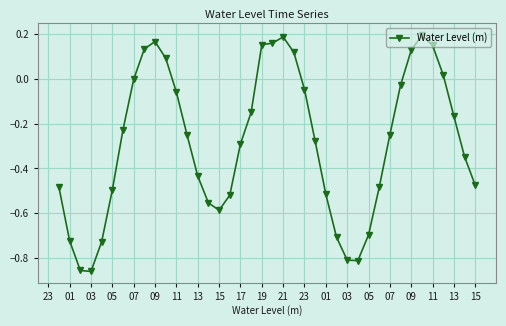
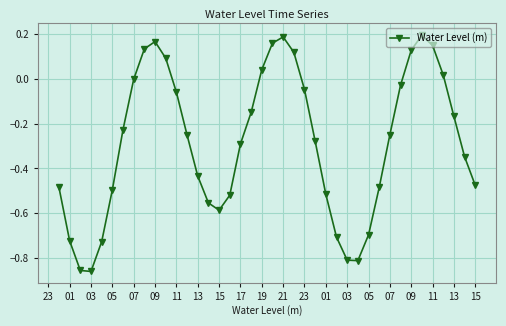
  {
    "17": -0.29,
-   "19": 0.15,
+   "19": 0.04,
    "21": 0.19,
    "23": -0.05
  }
